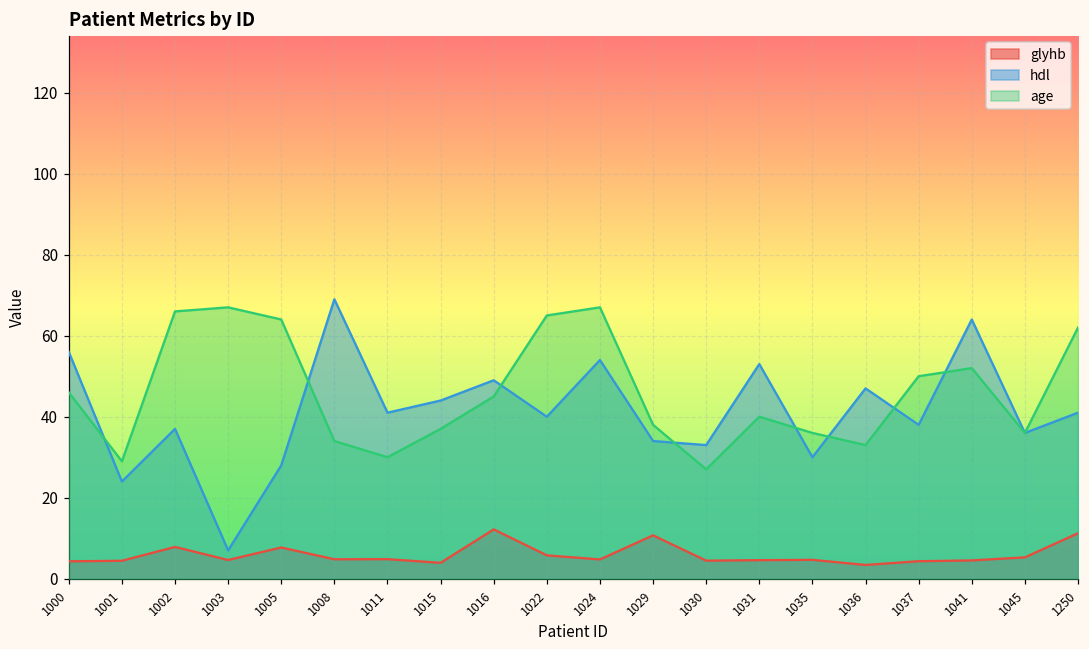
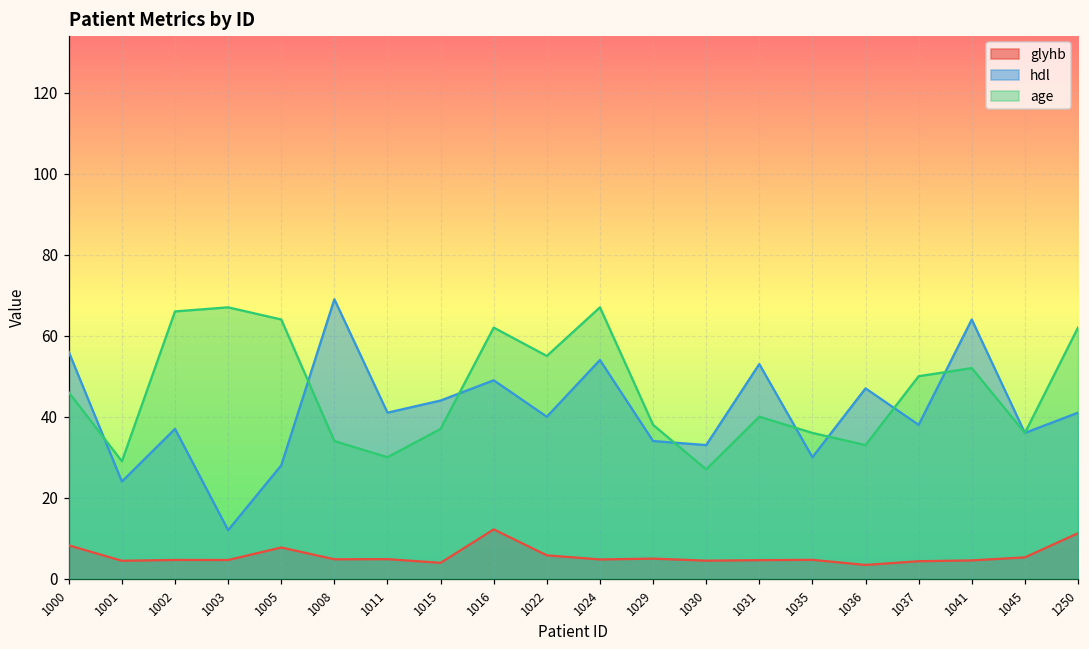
  {
    "glyhb": {
-     "1000": 4,
+     "1000": 8,
      "1001": 4,
-     "1002": 8,
+     "1002": 5,
      "1003": 5,
      "1005": 8,
      "1008": 5,
      "1011": 5,
      "1015": 4,
      "1016": 12,
      "1022": 6,
      "1024": 5,
-     "1029": 11,
+     "1029": 5,
      "1030": 4,
      "1031": 5,
      "1035": 5,
      "1036": 3,
      "1037": 4,
      "1041": 5,
      "1045": 5,
      "1250": 11
    },
    "hdl": {
      "1000": 56,
      "1001": 24,
      "1002": 37,
-     "1003": 7,
+     "1003": 12,
      "1005": 28,
      "1008": 69,
      "1011": 41,
      "1015": 44,
      "1016": 49,
      "1022": 40,
      "1024": 54,
      "1029": 34,
      "1030": 33,
      "1031": 53,
      "1035": 30,
      "1036": 47,
      "1037": 38,
      "1041": 64,
      "1250": 41
    },
    "age": {
      "1000": 46,
      "1001": 29,
      "1002": 66,
      "1003": 67,
      "1005": 64,
      "1008": 34,
      "1011": 30,
      "1015": 37,
-     "1016": 45,
-     "1022": 65,
+     "1016": 62,
+     "1022": 55,
      "1024": 67,
      "1029": 38,
      "1030": 27,
      "1031": 40,
      "1035": 36,
      "1036": 33,
      "1037": 50,
      "1041": 52,
      "1250": 62
    }
  }
